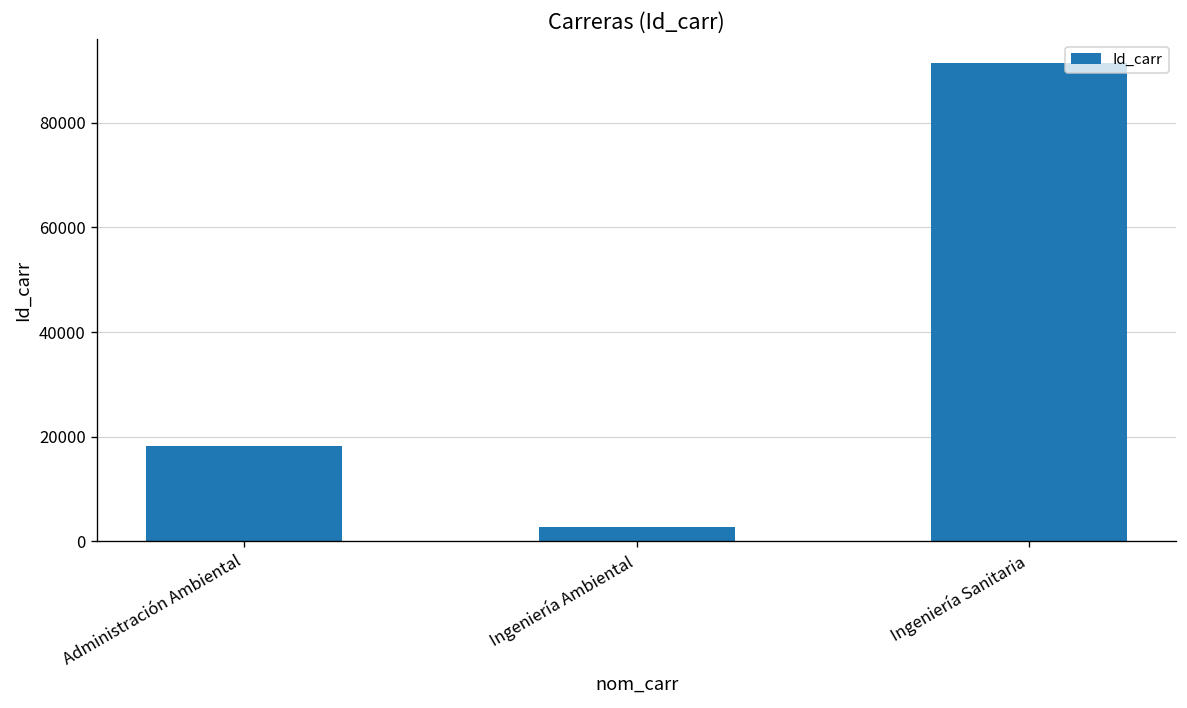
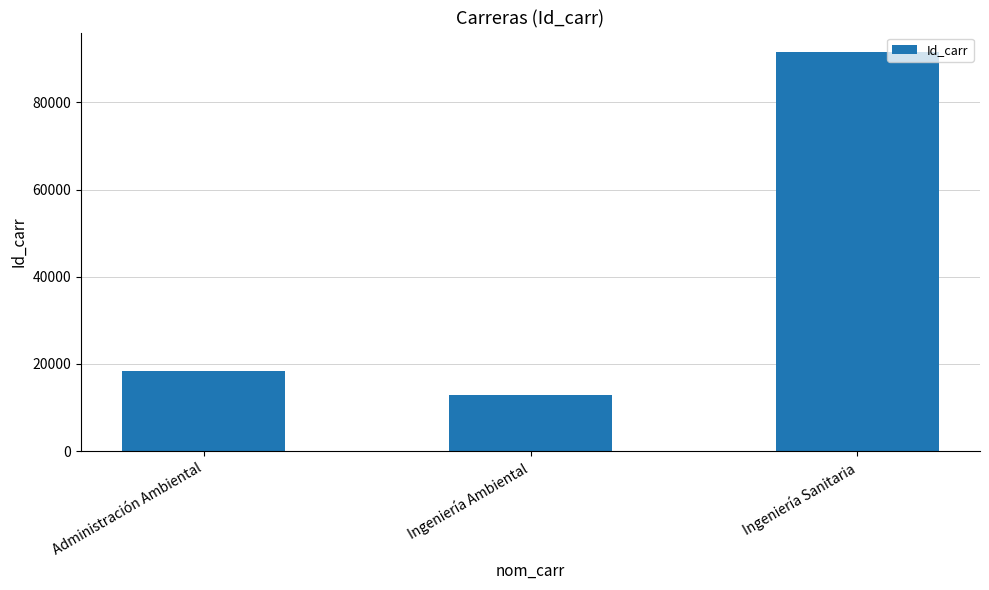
  {
    "Administración Ambiental": 18000,
-   "Ingeniería Ambiental": 3000,
+   "Ingeniería Ambiental": 13000,
    "Ingeniería Sanitaria": 91000
  }
